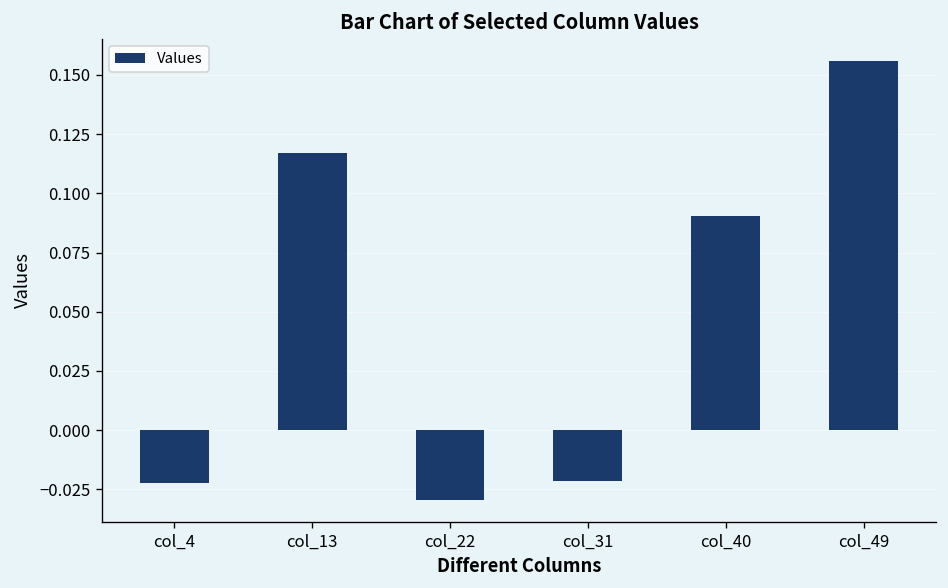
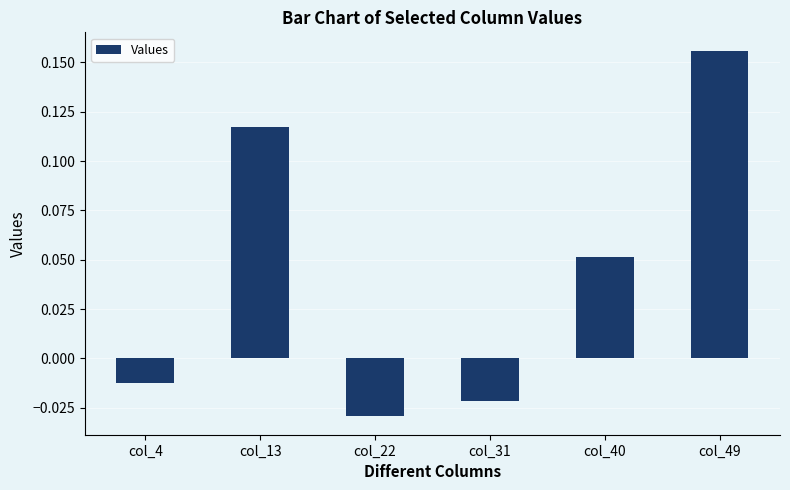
  {
-   "col_4": -0.022,
+   "col_4": -0.012,
    "col_13": 0.117,
    "col_22": -0.029,
    "col_31": -0.021,
-   "col_40": 0.091,
+   "col_40": 0.051,
    "col_49": 0.156
  }
